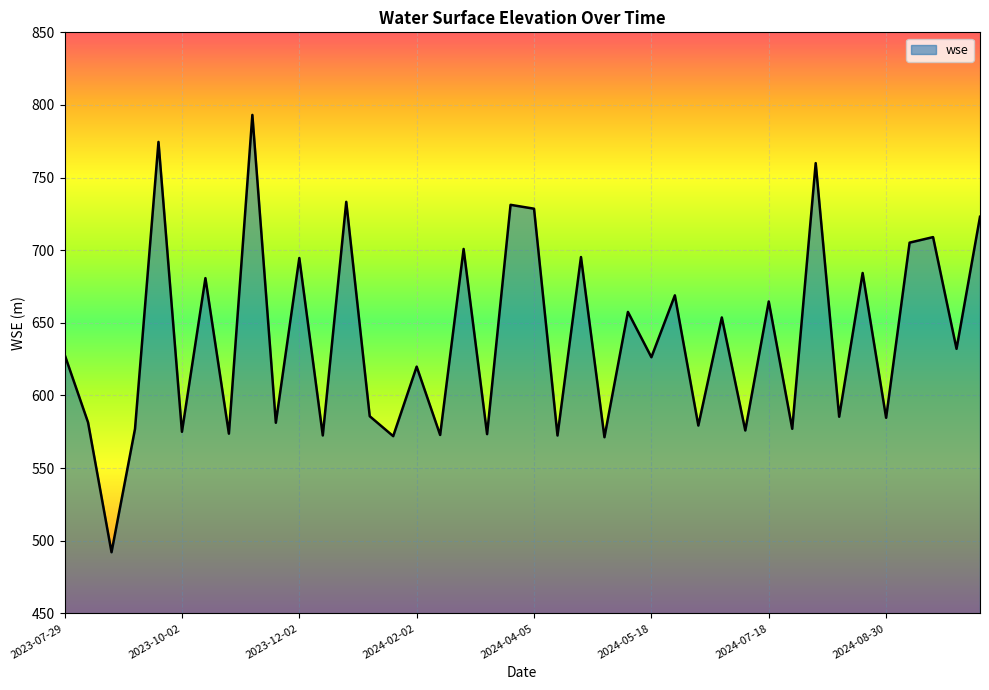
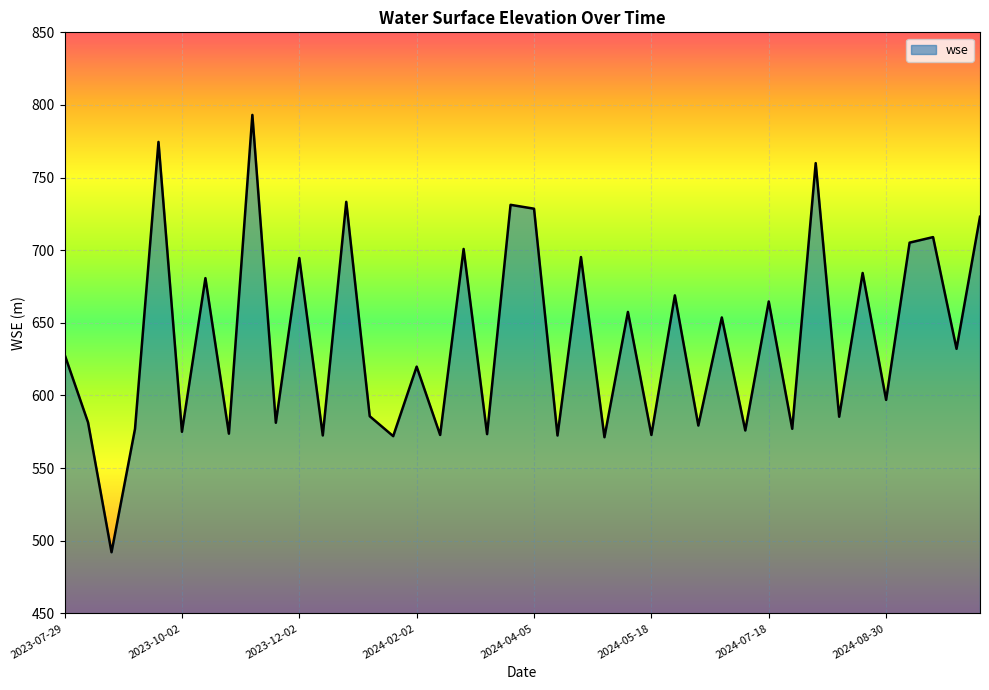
  {
    "2023-07-29": 628,
    "2023-10-02": 575,
    "2023-12-02": 695,
    "2024-02-02": 620,
    "2024-04-05": 729,
-   "2024-05-18": 626,
+   "2024-05-18": 573,
    "2024-07-18": 665,
-   "2024-08-30": 585
+   "2024-08-30": 597
  }
